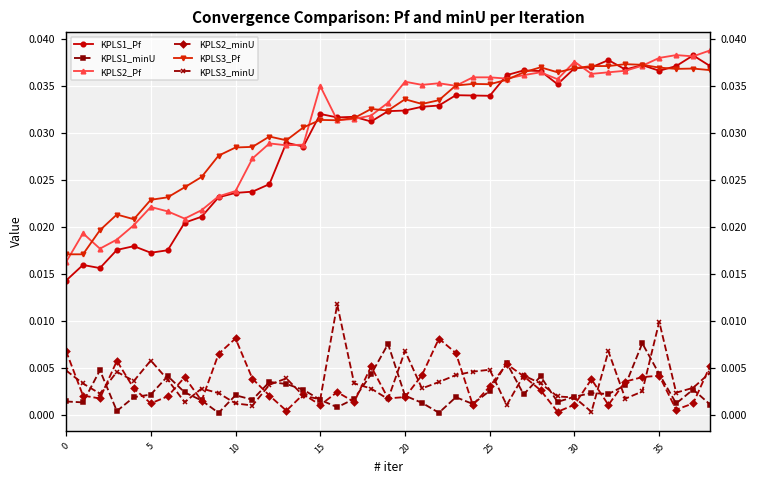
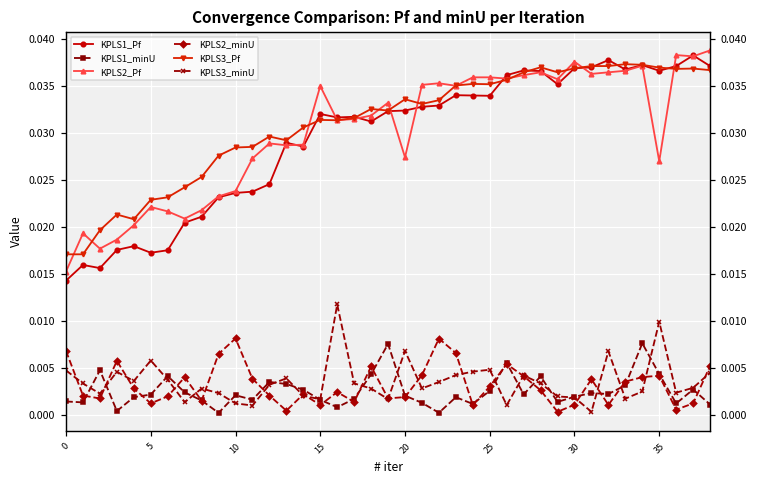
  {
    "KPLS2_Pf": {
-     "0": 0.016,
+     "0": 0.015,
      "5": 0.022,
      "15": 0.035,
-     "20": 0.035,
+     "20": 0.027,
      "25": 0.036,
      "30": 0.038,
-     "35": 0.038
+     "35": 0.027
    }
  }
